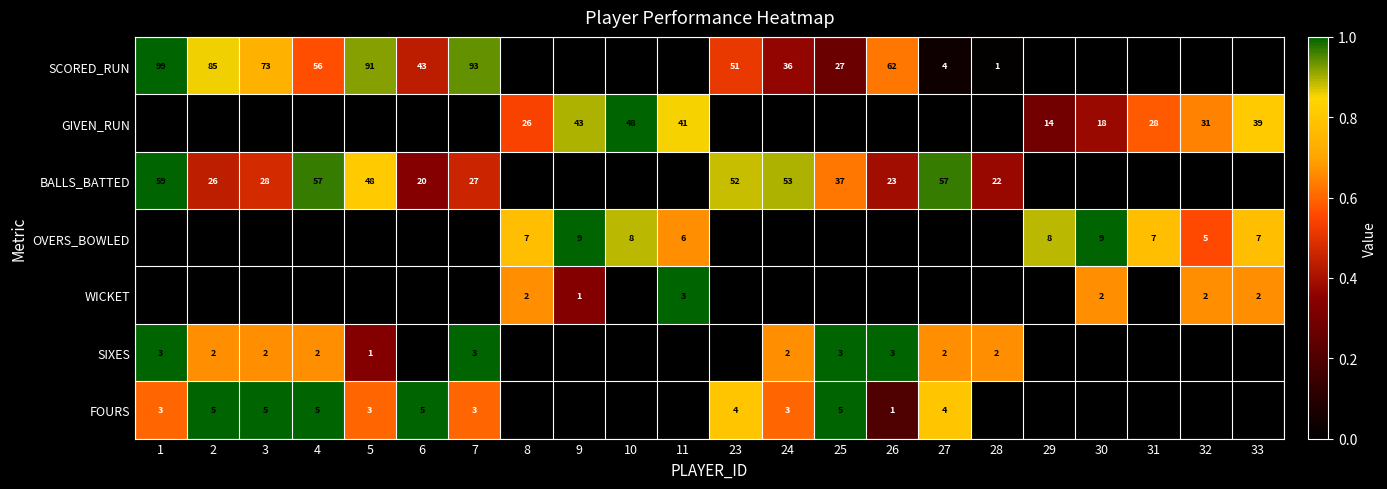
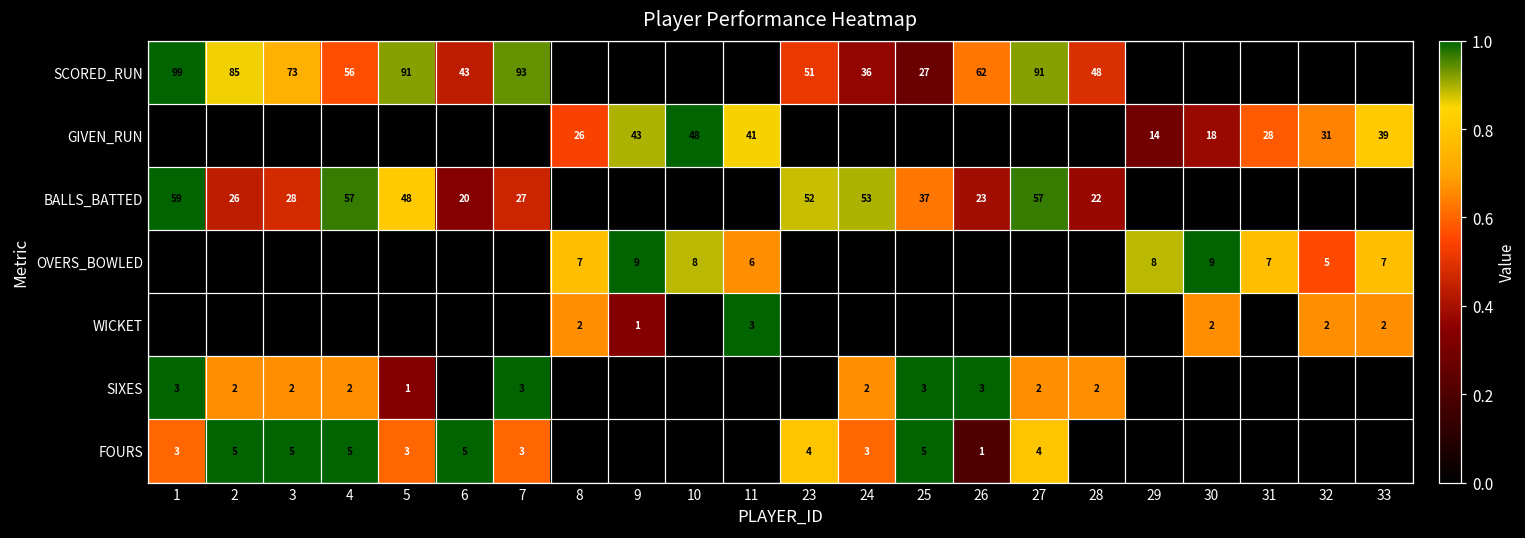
  {
    "SCORED_RUN": {
      "1": 99,
      "2": 85,
      "3": 73,
      "4": 56,
      "5": 91,
      "6": 43,
      "7": 93,
      "23": 51,
      "24": 36,
      "25": 27,
      "26": 62,
-     "27": 4,
-     "28": 1
+     "27": 91,
+     "28": 48
    },
    "GIVEN_RUN": {
      "8": 26,
      "9": 43,
      "10": 48,
      "11": 41,
      "29": 14,
      "30": 18,
      "31": 28,
      "32": 31,
      "33": 39
    },
    "BALLS_BATTED": {
      "1": 59,
      "2": 26,
      "3": 28,
      "4": 57,
      "5": 48,
      "6": 20,
      "7": 27,
      "23": 52,
      "24": 53,
      "25": 37,
      "26": 23,
      "27": 57,
      "28": 22
    },
    "OVERS_BOWLED": {
      "8": 7,
      "9": 9,
      "10": 8,
      "11": 6,
      "29": 8,
      "30": 9,
      "31": 7,
      "32": 5,
      "33": 7
    },
    "WICKET": {
      "8": 2,
      "9": 1,
      "11": 3,
      "30": 2,
      "32": 2,
      "33": 2
    },
    "SIXES": {
      "1": 3,
      "2": 2,
      "3": 2,
      "4": 2,
      "5": 1,
      "7": 3,
      "24": 2,
      "25": 3,
      "26": 3,
      "27": 2,
      "28": 2
    },
    "FOURS": {
      "1": 3,
      "2": 5,
      "3": 5,
      "4": 5,
      "5": 3,
      "6": 5,
      "7": 3,
      "23": 4,
      "24": 3,
      "25": 5,
      "26": 1,
      "27": 4
    }
  }
